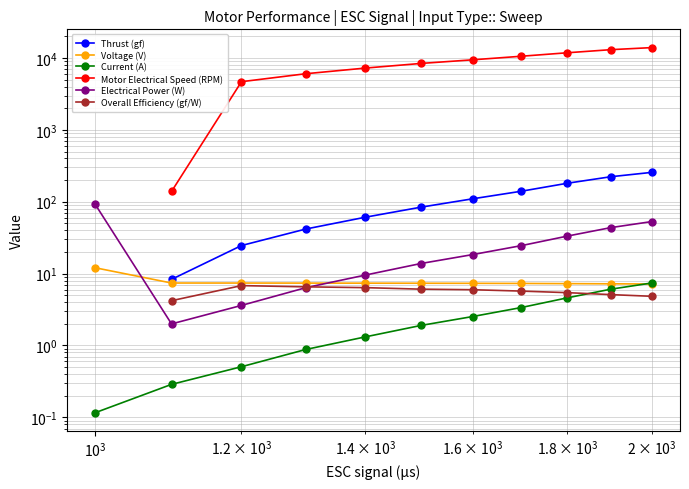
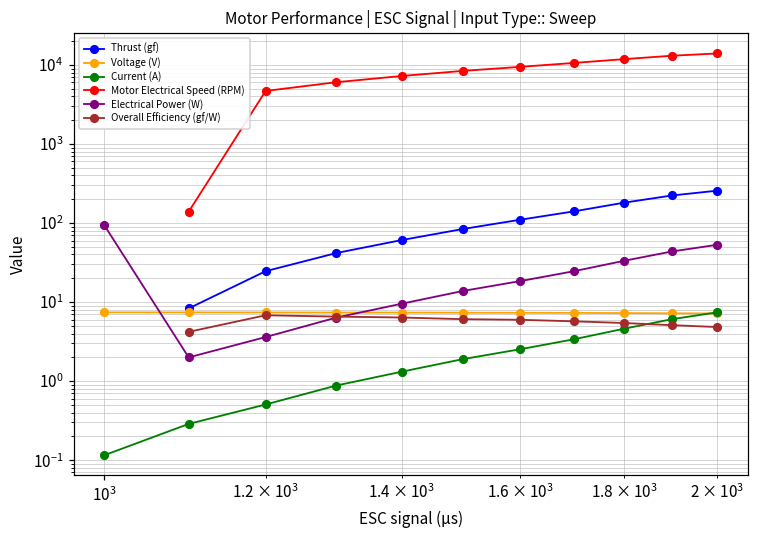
  {
    "Voltage (V)": {
-     "10^3": 12
+     "10^3": 7
    },
    "Current (A)": {
      "10^3": 0.12
    },
    "Electrical Power (W)": {
      "10^3": 90
    }
  }
